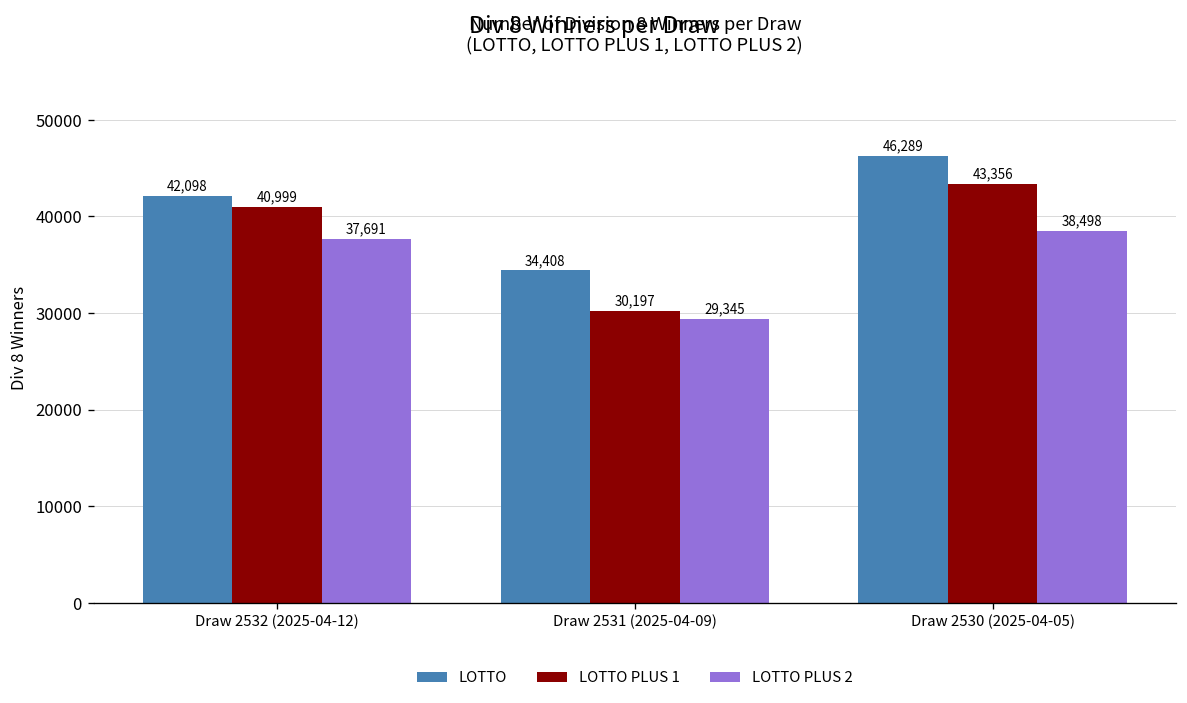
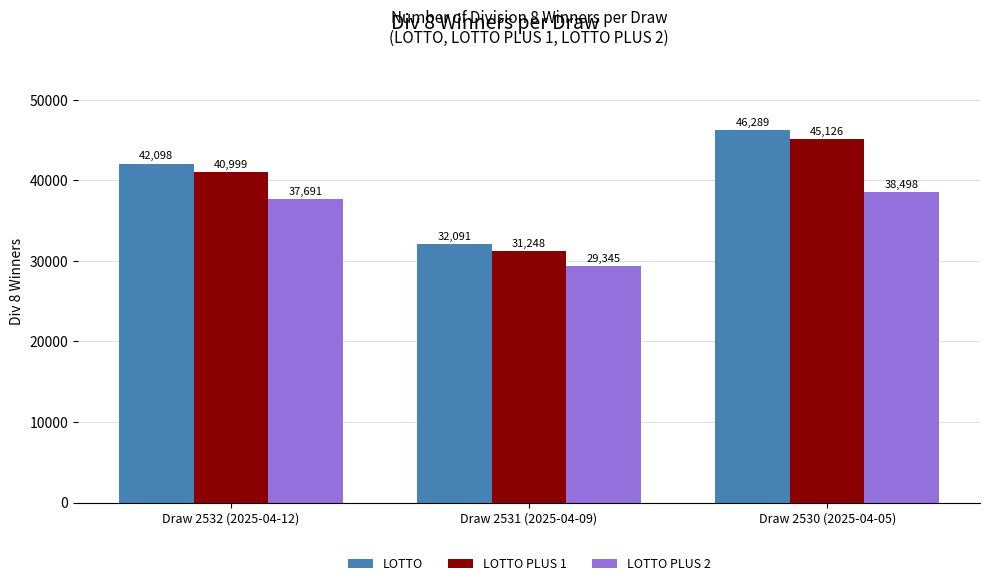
  {
    "LOTTO": {
      "Draw 2532 (2025-04-12)": "42,098",
-     "Draw 2531 (2025-04-09)": "34,408",
+     "Draw 2531 (2025-04-09)": "32,091",
      "Draw 2530 (2025-04-05)": "46,289"
    },
    "LOTTO PLUS 1": {
      "Draw 2532 (2025-04-12)": "40,999",
-     "Draw 2531 (2025-04-09)": "30,197",
-     "Draw 2530 (2025-04-05)": "43,356"
+     "Draw 2531 (2025-04-09)": "31,248",
+     "Draw 2530 (2025-04-05)": "45,126"
    },
    "LOTTO PLUS 2": {
      "Draw 2532 (2025-04-12)": "37,691",
      "Draw 2531 (2025-04-09)": "29,345",
      "Draw 2530 (2025-04-05)": "38,498"
    }
  }
